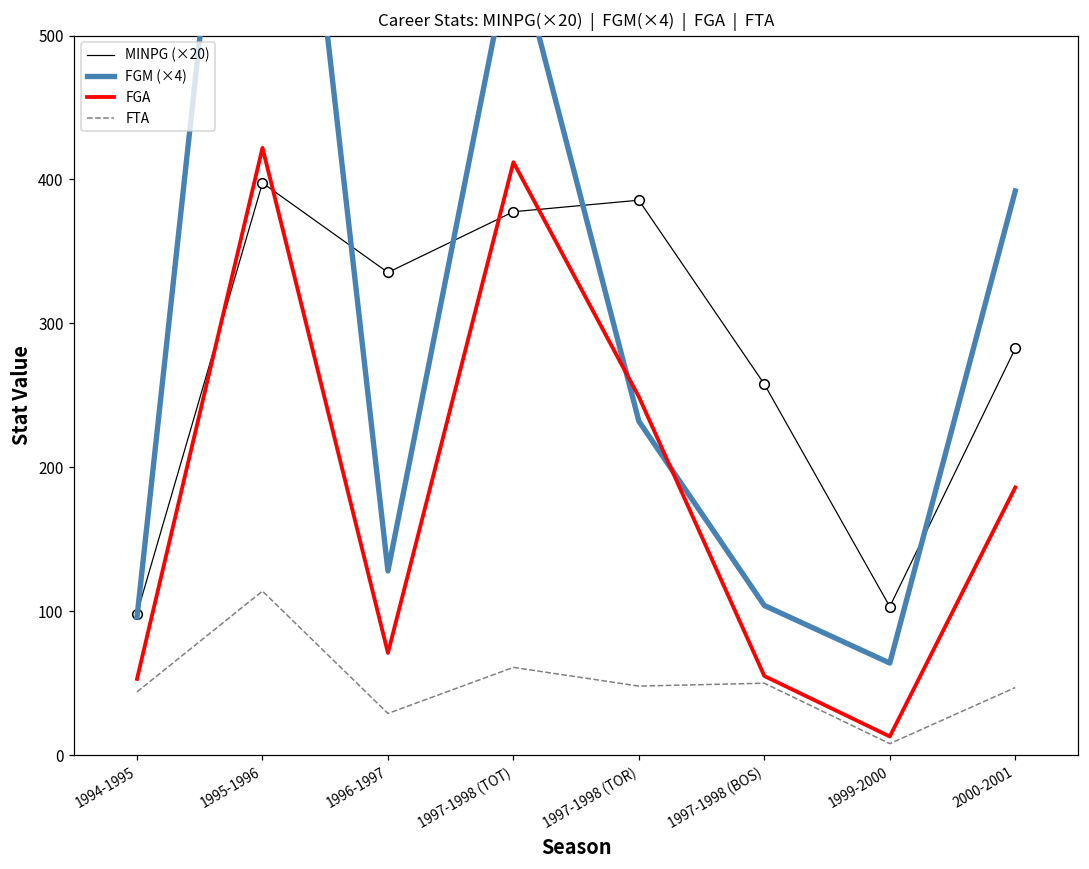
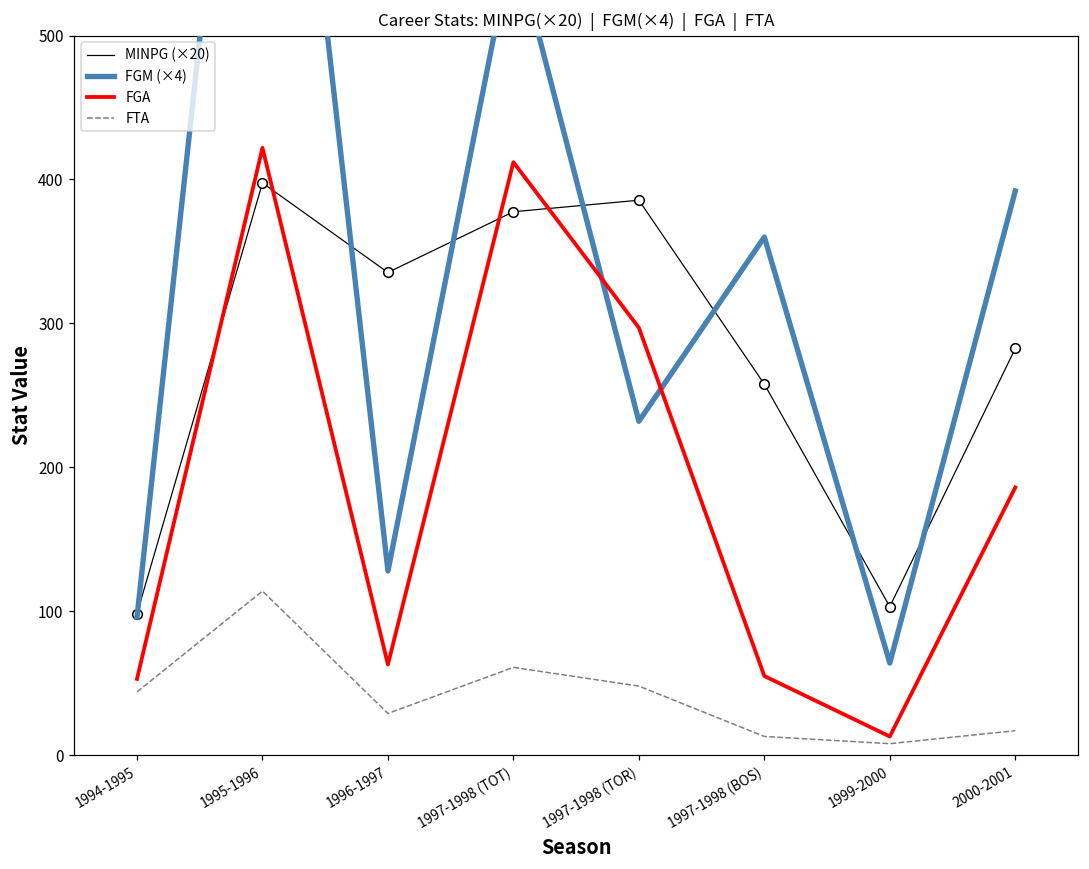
  {
    "MINPG (×20)": {
      "1994-1995": 98,
      "1995-1996": 398,
      "1996-1997": 335,
      "1997-1998 (TOT)": 378,
      "1997-1998 (TOR)": 386,
      "1997-1998 (BOS)": 258,
      "1999-2000": 103,
      "2000-2001": 283
    },
    "FGM (×4)": {
      "1994-1995": 96,
      "1996-1997": 128,
      "1997-1998 (TOR)": 232,
-     "1997-1998 (BOS)": 104,
+     "1997-1998 (BOS)": 360,
      "1999-2000": 64,
      "2000-2001": 392
    },
    "FGA": {
      "1994-1995": 53,
      "1995-1996": 422,
-     "1996-1997": 71,
+     "1996-1997": 63,
      "1997-1998 (TOT)": 412,
-     "1997-1998 (TOR)": 249,
+     "1997-1998 (TOR)": 297,
      "1997-1998 (BOS)": 55,
      "1999-2000": 13,
      "2000-2001": 186
    },
    "FTA": {
      "1994-1995": 44,
      "1995-1996": 114,
      "1996-1997": 29,
      "1997-1998 (TOT)": 61,
      "1997-1998 (TOR)": 48,
-     "1997-1998 (BOS)": 50,
+     "1997-1998 (BOS)": 13,
      "1999-2000": 8,
-     "2000-2001": 47
+     "2000-2001": 17
    }
  }
